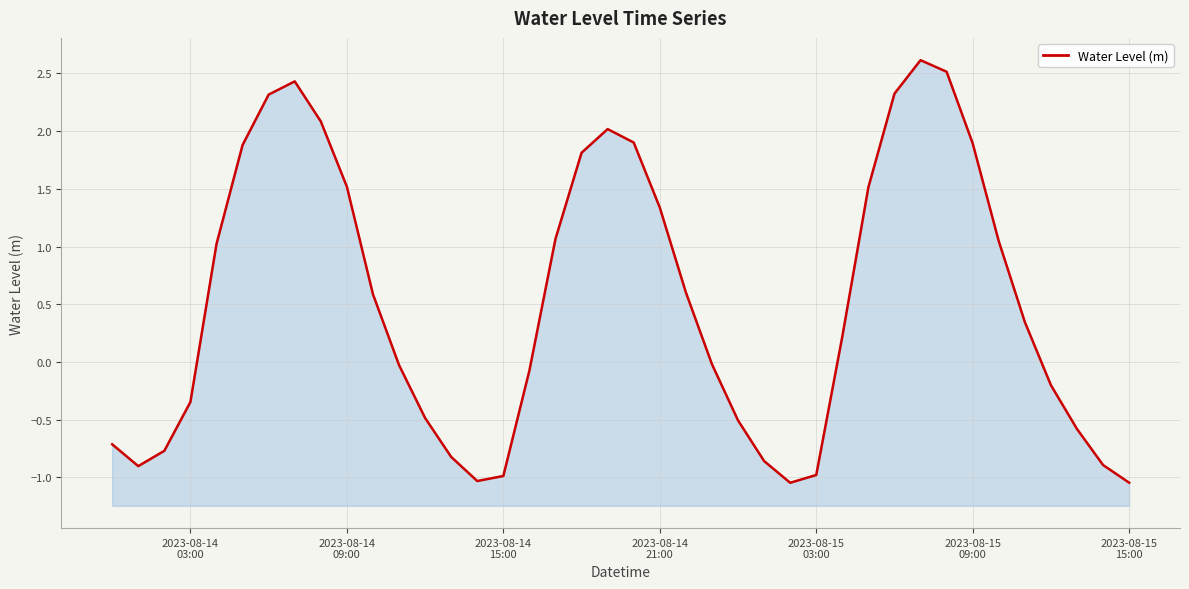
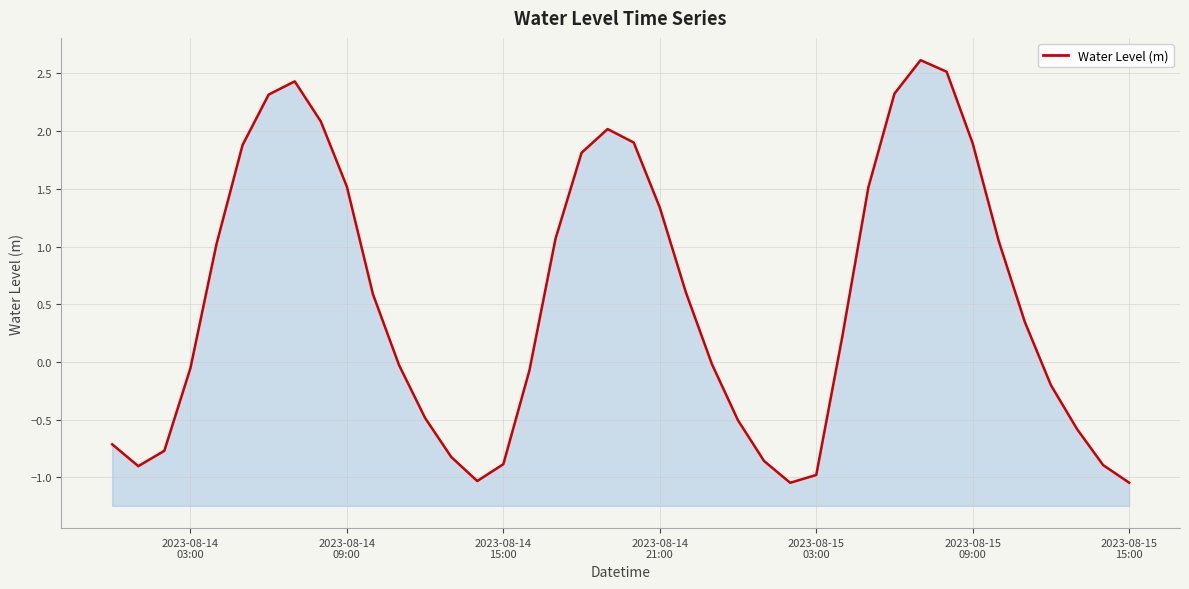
  {
-   "2023-08-14 03:00": -0.35,
+   "2023-08-14 03:00": -0.05,
    "2023-08-14 09:00": 1.52,
-   "2023-08-14 15:00": -0.99,
+   "2023-08-14 15:00": -0.89,
    "2023-08-14 21:00": 1.34,
    "2023-08-15 03:00": -0.98,
    "2023-08-15 09:00": 1.89,
    "2023-08-15 15:00": -1.05
  }
